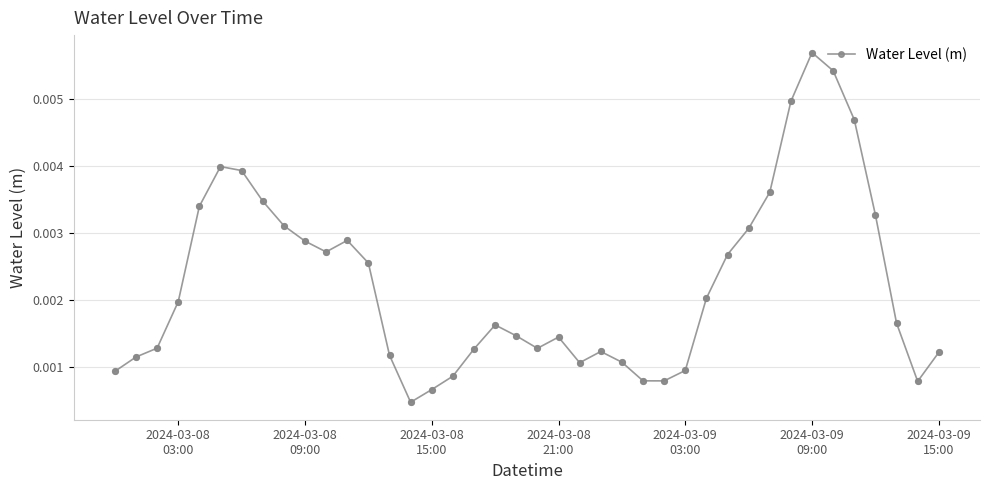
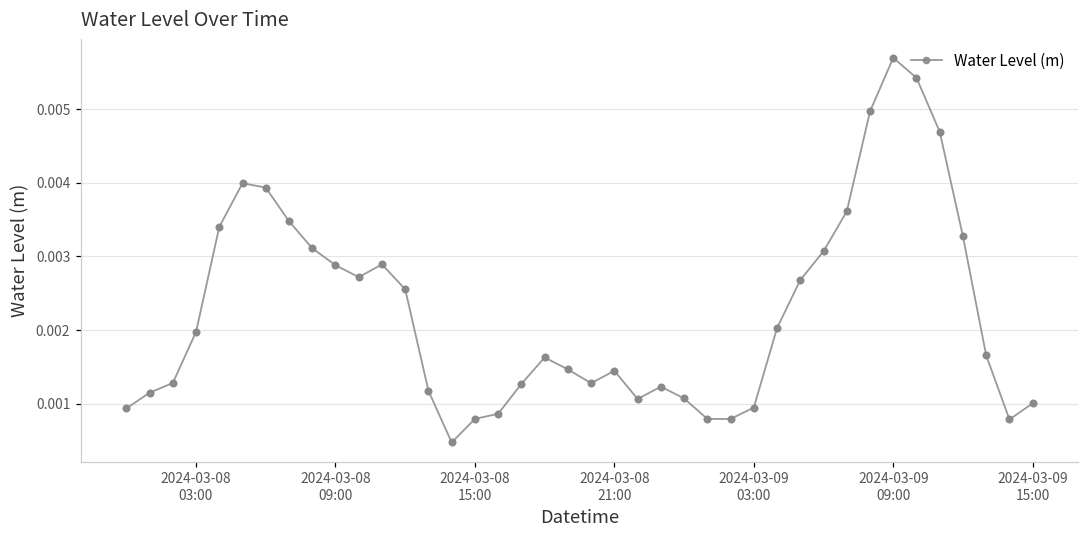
  {
    "2024-03-08 03:00": 0.0020,
    "2024-03-08 09:00": 0.0029,
-   "2024-03-08 15:00": 0.0007,
+   "2024-03-08 15:00": 0.0008,
    "2024-03-08 21:00": 0.0014,
    "2024-03-09 03:00": 0.0009,
    "2024-03-09 09:00": 0.0057,
-   "2024-03-09 15:00": 0.0012
+   "2024-03-09 15:00": 0.0010
  }
